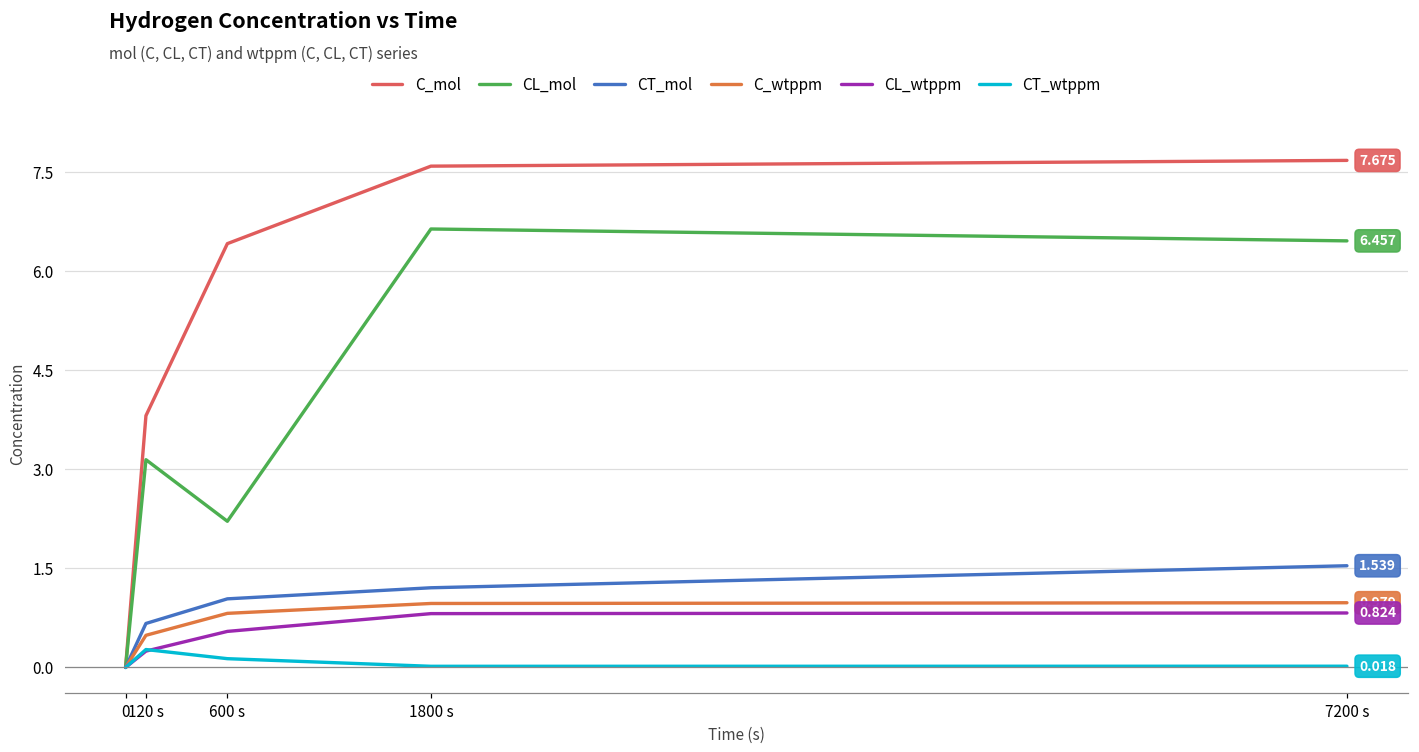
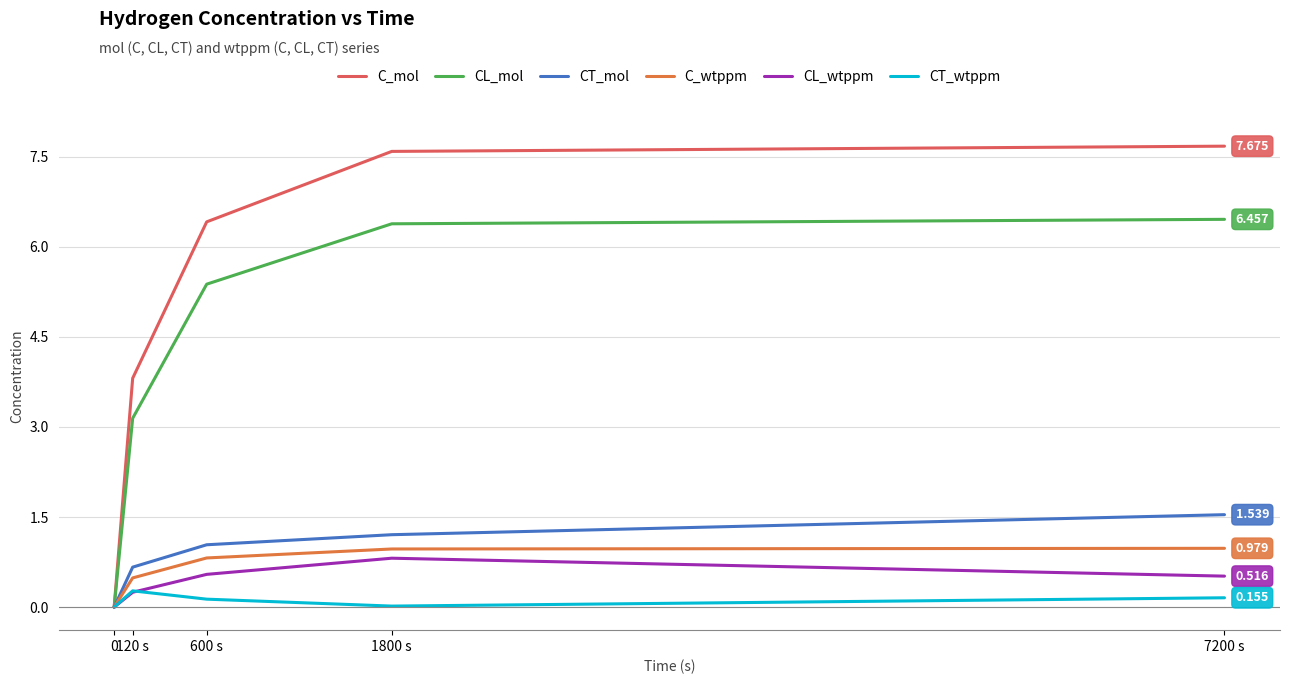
  {
    "CL_mol": {
      "120 s": 3.1,
-     "600 s": 2.2,
-     "1800 s": 6.6
+     "600 s": 5.4,
+     "1800 s": 6.4
    },
    "CT_mol": {
      "120 s": 0.7,
      "600 s": 1.0,
      "1800 s": 1.2
    },
    "CL_wtppm": {
-     "7200 s": 0.824
+     "7200 s": 0.516
    },
    "CT_wtppm": {
-     "7200 s": 0.018
+     "7200 s": 0.155
    }
  }
